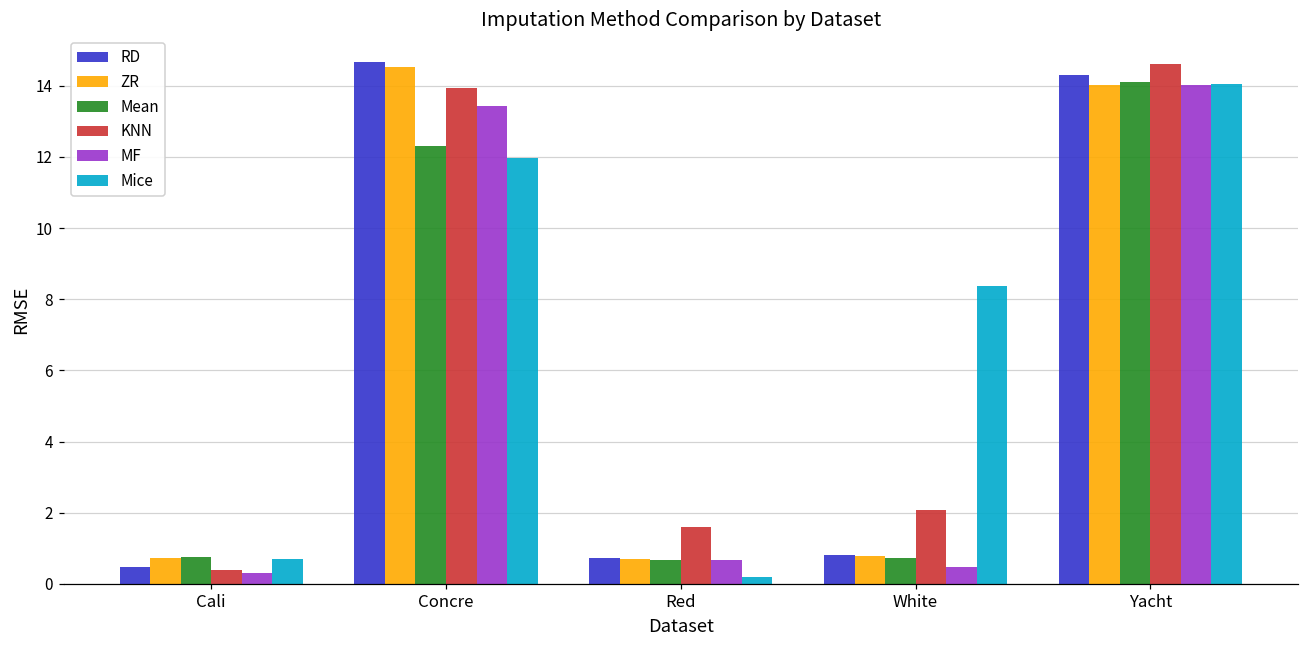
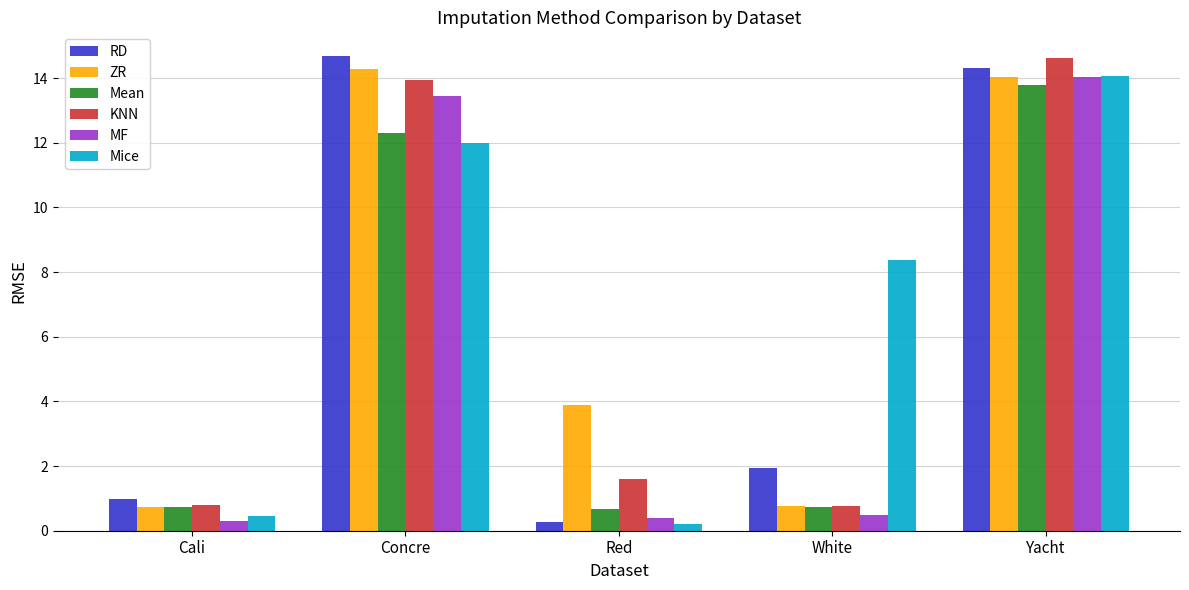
  {
    "RD": {
-     "Cali": 0.5,
+     "Cali": 1.0,
      "Concre": 14.7,
-     "Red": 0.7,
-     "White": 0.8,
+     "Red": 0.3,
+     "White": 1.9,
      "Yacht": 14.3
    },
    "ZR": {
      "Cali": 0.7,
-     "Concre": 14.5,
-     "Red": 0.7,
+     "Concre": 14.3,
+     "Red": 3.9,
      "White": 0.8,
      "Yacht": 14.0
    },
    "Mean": {
      "Cali": 0.7,
      "Concre": 12.3,
      "Red": 0.7,
      "White": 0.7,
-     "Yacht": 14.1
+     "Yacht": 13.8
    },
    "KNN": {
-     "Cali": 0.4,
+     "Cali": 0.8,
      "Concre": 13.9,
      "Red": 1.6,
-     "White": 2.1,
+     "White": 0.8,
      "Yacht": 14.6
    },
    "MF": {
      "Cali": 0.3,
      "Concre": 13.4,
-     "Red": 0.7,
+     "Red": 0.4,
      "White": 0.5,
      "Yacht": 14.0
    },
    "Mice": {
-     "Cali": 0.7,
+     "Cali": 0.5,
      "Concre": 12.0,
      "Red": 0.2,
      "White": 8.4,
      "Yacht": 14.1
    }
  }
